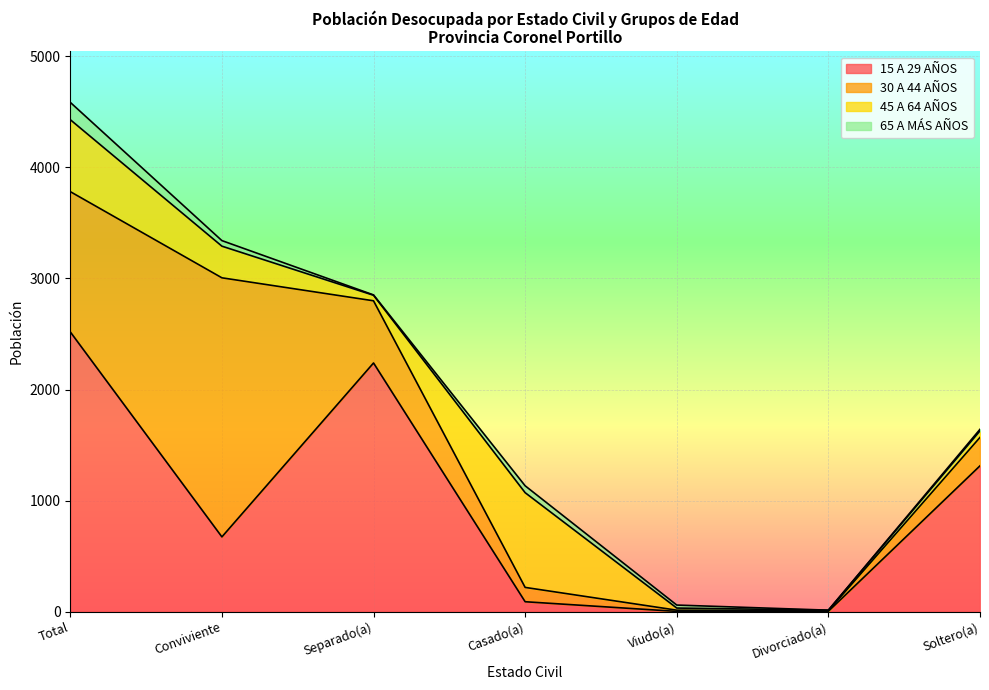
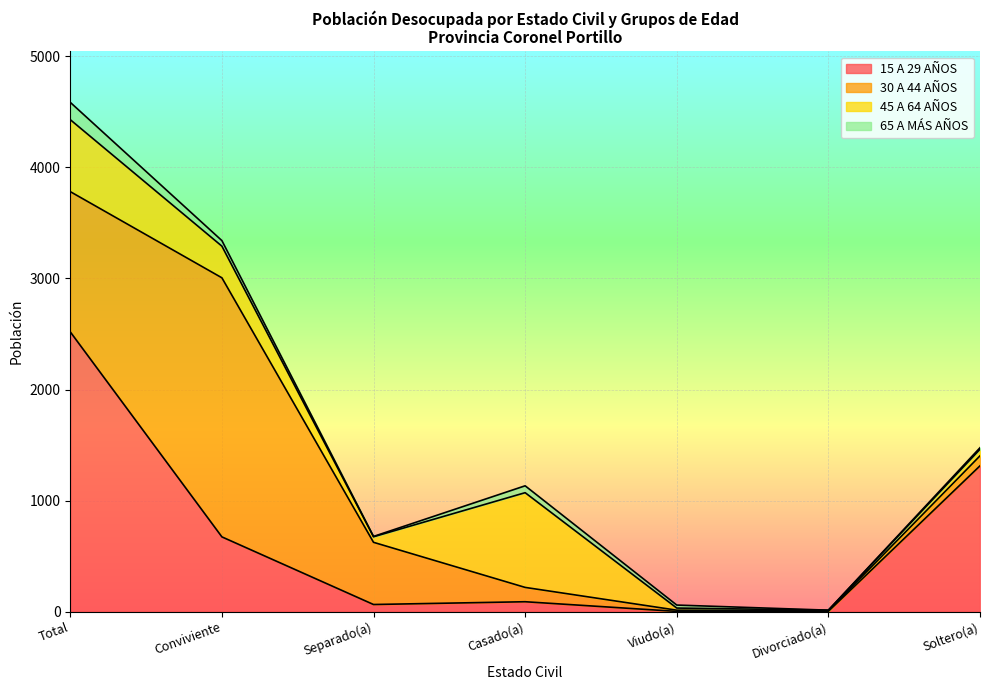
  {
    "15 A 29 AÑOS": {
      "Total": 2520,
      "Conviviente": 670,
-     "Separado(a)": 2240,
+     "Separado(a)": 60,
      "Casado(a)": 90,
      "Soltero(a)": 1310
    },
    "30 A 44 AÑOS": {
      "Total": 1260,
      "Conviviente": 2330,
      "Separado(a)": 560,
      "Casado(a)": 130,
-     "Soltero(a)": 260
+     "Soltero(a)": 90
    },
    "45 A 64 AÑOS": {
      "Total": 650,
      "Conviviente": 290,
      "Casado(a)": 850
    },
    "65 A MÁS AÑOS": {
      "Total": 160,
      "Conviviente": 50,
      "Casado(a)": 60,
      "Viudo(a)": 30
    }
  }
